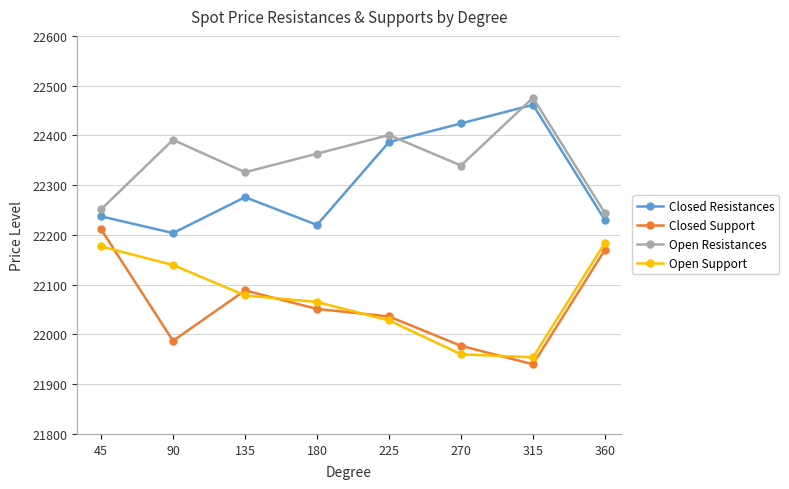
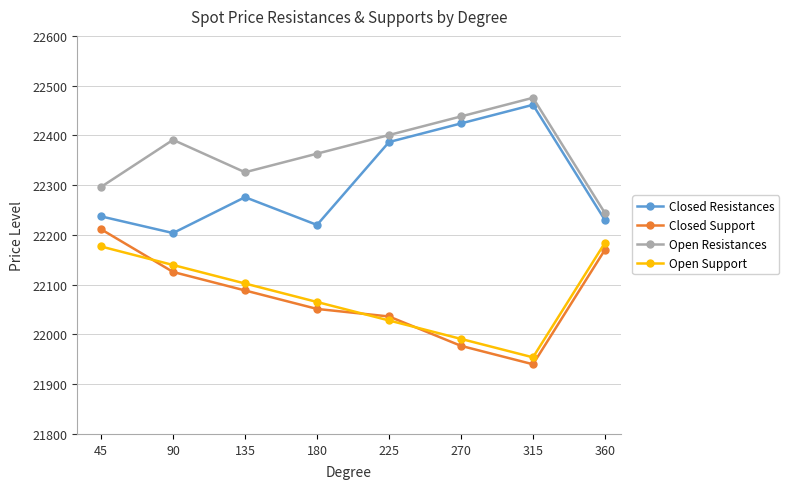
  {
    "Closed Resistances": {
      "45": 22240,
      "90": 22200,
      "135": 22280,
      "180": 22220,
      "225": 22390,
      "270": 22420,
      "315": 22460,
      "360": 22230
    },
    "Closed Support": {
      "45": 22210,
-     "90": 21990,
+     "90": 22130,
      "135": 22090,
      "180": 22050,
      "225": 22040,
      "270": 21980,
      "315": 21940,
      "360": 22170
    },
    "Open Resistances": {
-     "45": 22250,
+     "45": 22300,
      "90": 22390,
      "135": 22330,
      "180": 22360,
      "225": 22400,
-     "270": 22340,
+     "270": 22440,
      "315": 22480,
      "360": 22240
    },
    "Open Support": {
      "45": 22180,
      "90": 22140,
-     "135": 22080,
+     "135": 22100,
      "180": 22070,
      "225": 22030,
-     "270": 21960,
+     "270": 21990,
      "315": 21950,
      "360": 22180
    }
  }
